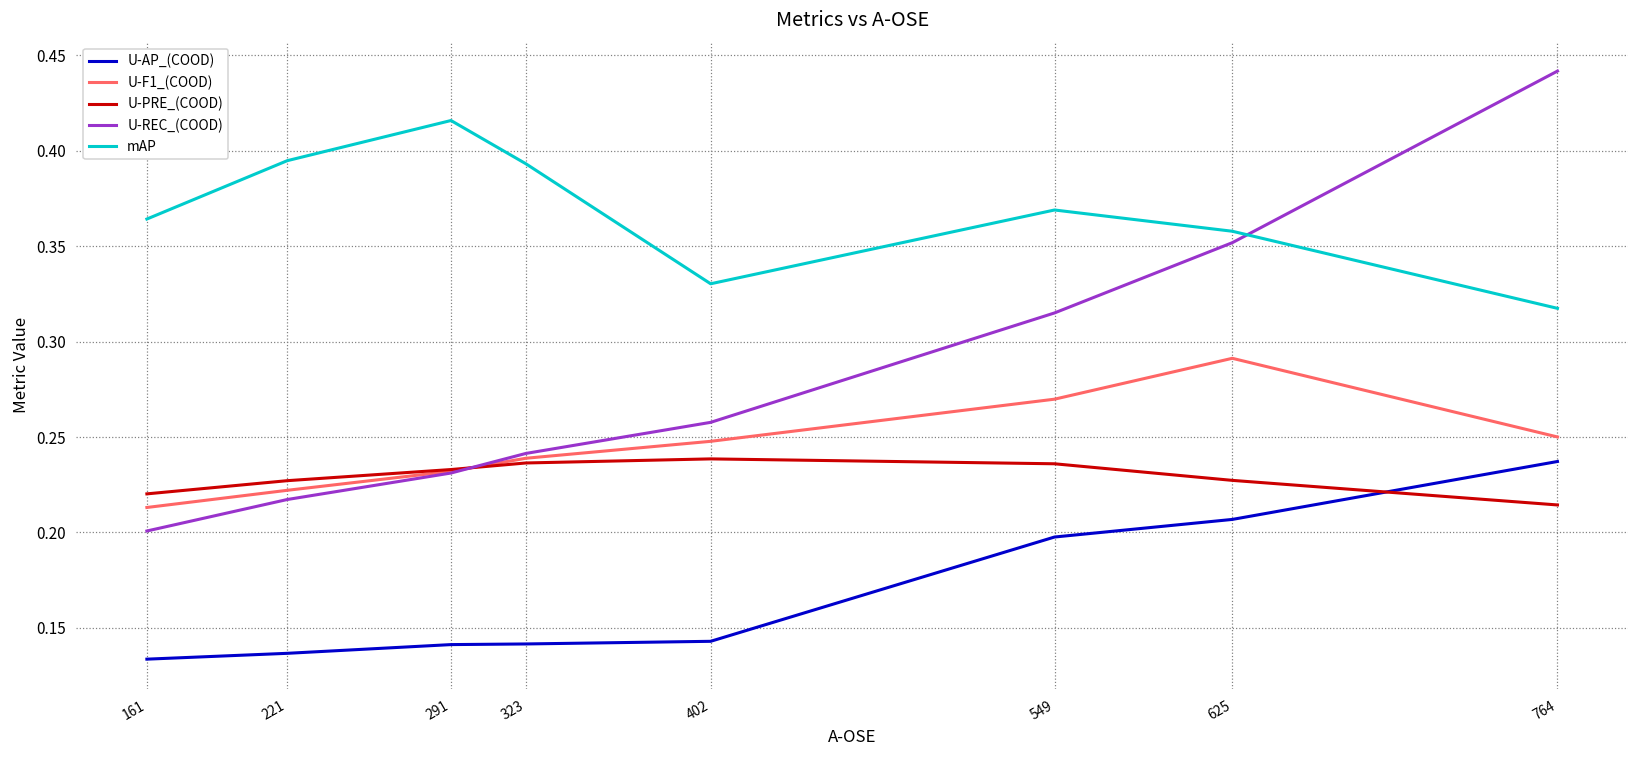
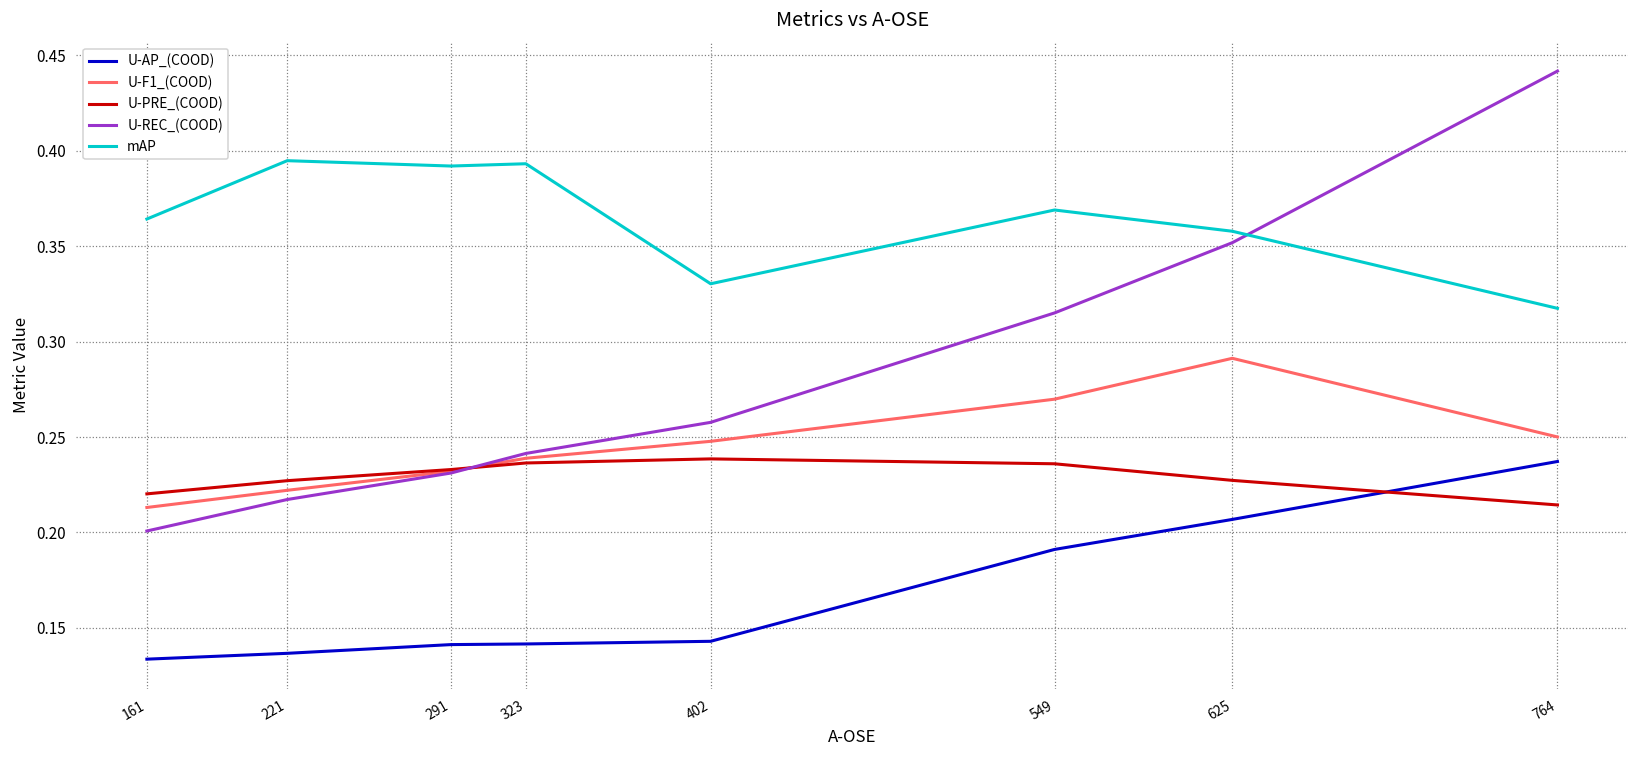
  {
    "U-AP_(COOD)": {
      "161": 0.134,
      "221": 0.137,
      "291": 0.141,
      "323": 0.142,
      "402": 0.143,
-     "549": 0.198,
+     "549": 0.191,
      "625": 0.207,
      "764": 0.237
    },
    "U-F1_(COOD)": {
      "161": 0.213,
      "221": 0.222,
      "323": 0.239,
      "402": 0.248,
      "549": 0.270,
      "625": 0.291,
      "764": 0.250
    },
    "U-PRE_(COOD)": {
      "161": 0.220,
      "221": 0.227,
      "323": 0.236,
      "402": 0.239,
      "549": 0.236,
      "625": 0.227,
      "764": 0.214
    },
    "U-REC_(COOD)": {
      "161": 0.201,
      "221": 0.217,
      "323": 0.241,
      "402": 0.258,
      "549": 0.315,
      "625": 0.352,
      "764": 0.442
    },
    "mAP": {
      "161": 0.364,
      "221": 0.395,
-     "291": 0.416,
+     "291": 0.392,
      "323": 0.393,
      "402": 0.330,
      "549": 0.369,
      "625": 0.358,
      "764": 0.317
    }
  }
